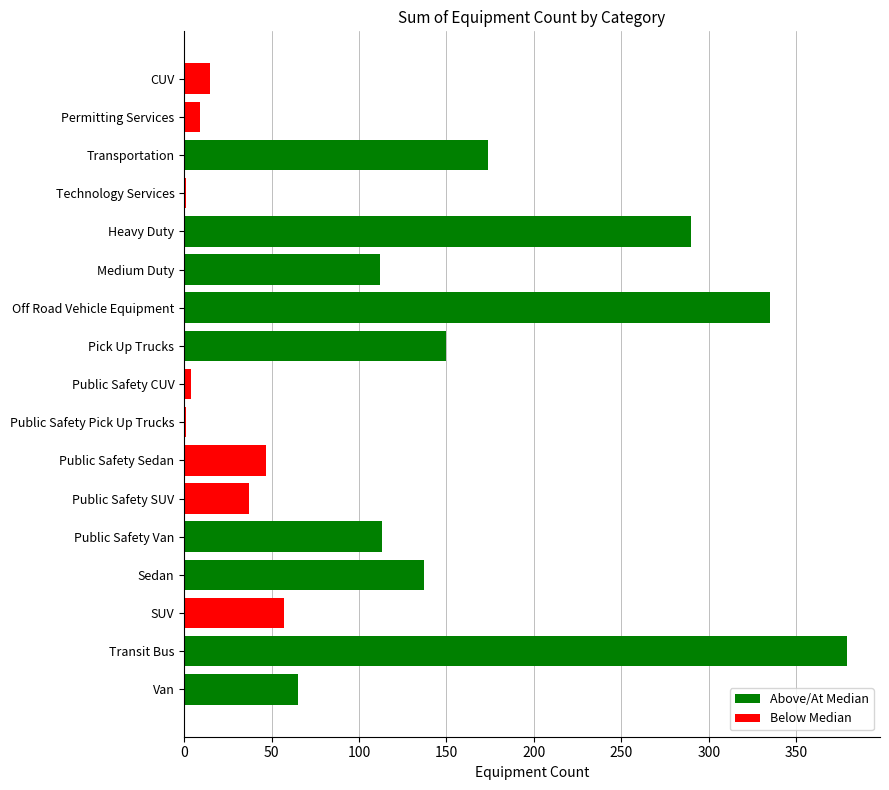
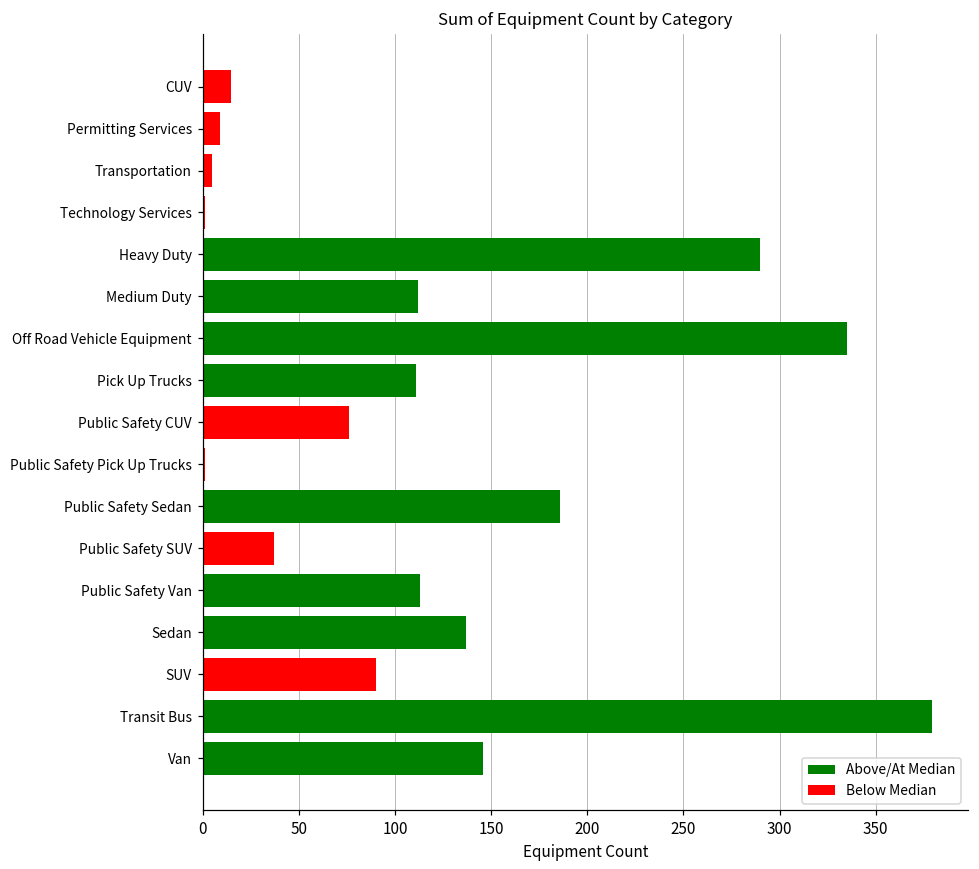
  {
    "CUV": 15,
    "Permitting Services": 9,
-   "Transportation": 174,
+   "Transportation": 5,
    "Heavy Duty": 290,
    "Medium Duty": 112,
    "Off Road Vehicle Equipment": 335,
-   "Pick Up Trucks": 150,
-   "Public Safety CUV": 4,
-   "Public Safety Sedan": 47,
+   "Pick Up Trucks": 111,
+   "Public Safety CUV": 76,
+   "Public Safety Sedan": 186,
    "Public Safety SUV": 37,
    "Public Safety Van": 113,
    "Sedan": 137,
-   "SUV": 57,
+   "SUV": 90,
    "Transit Bus": 379,
-   "Van": 65
+   "Van": 146
  }
